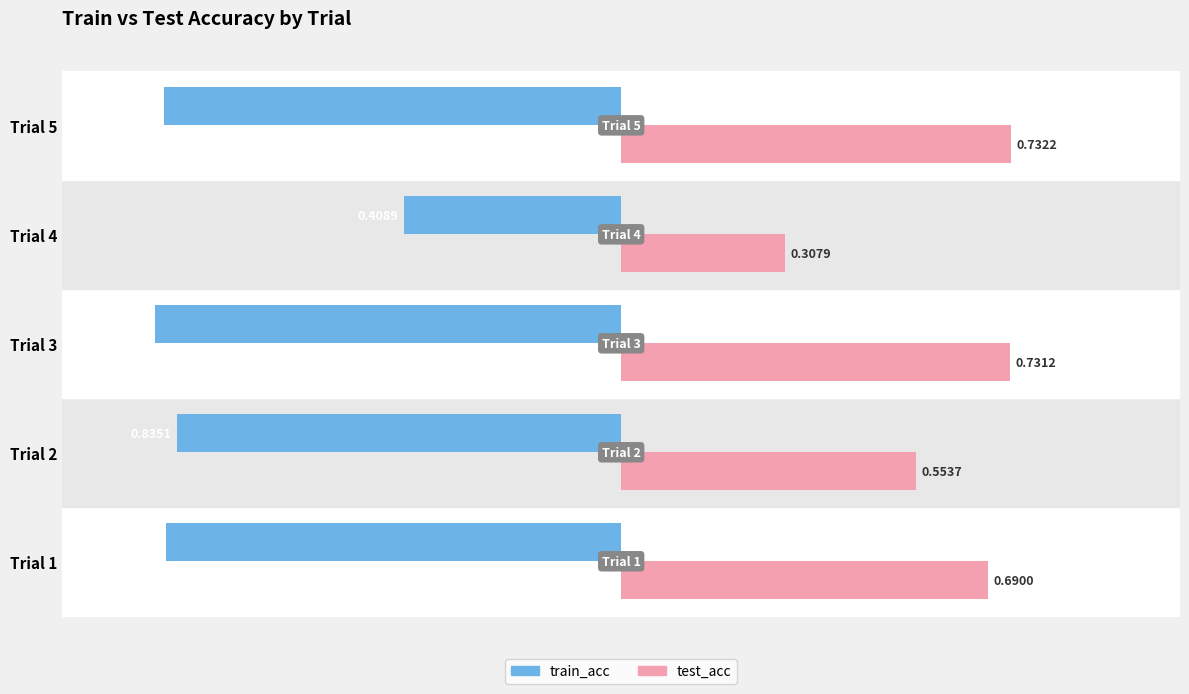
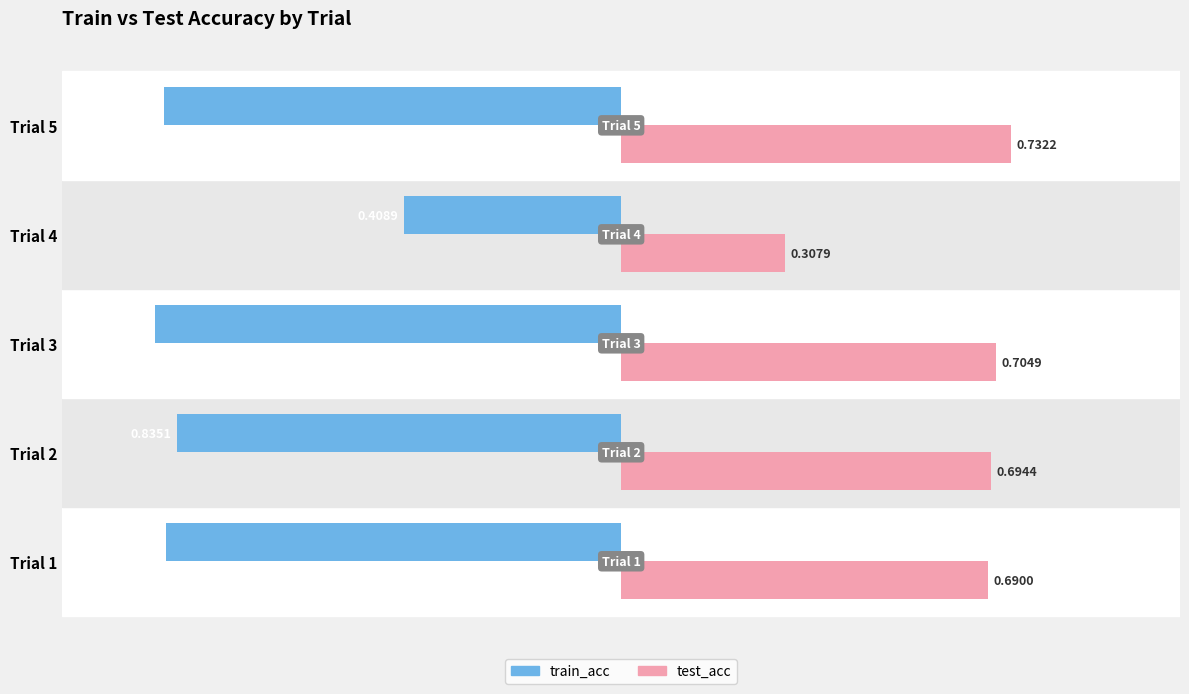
  {
    "test_acc": {
      "Trial 5": 0.7322,
      "Trial 4": 0.3079,
-     "Trial 3": 0.7312,
-     "Trial 2": 0.5537,
+     "Trial 3": 0.7049,
+     "Trial 2": 0.6944,
      "Trial 1": 0.6900
    }
  }
